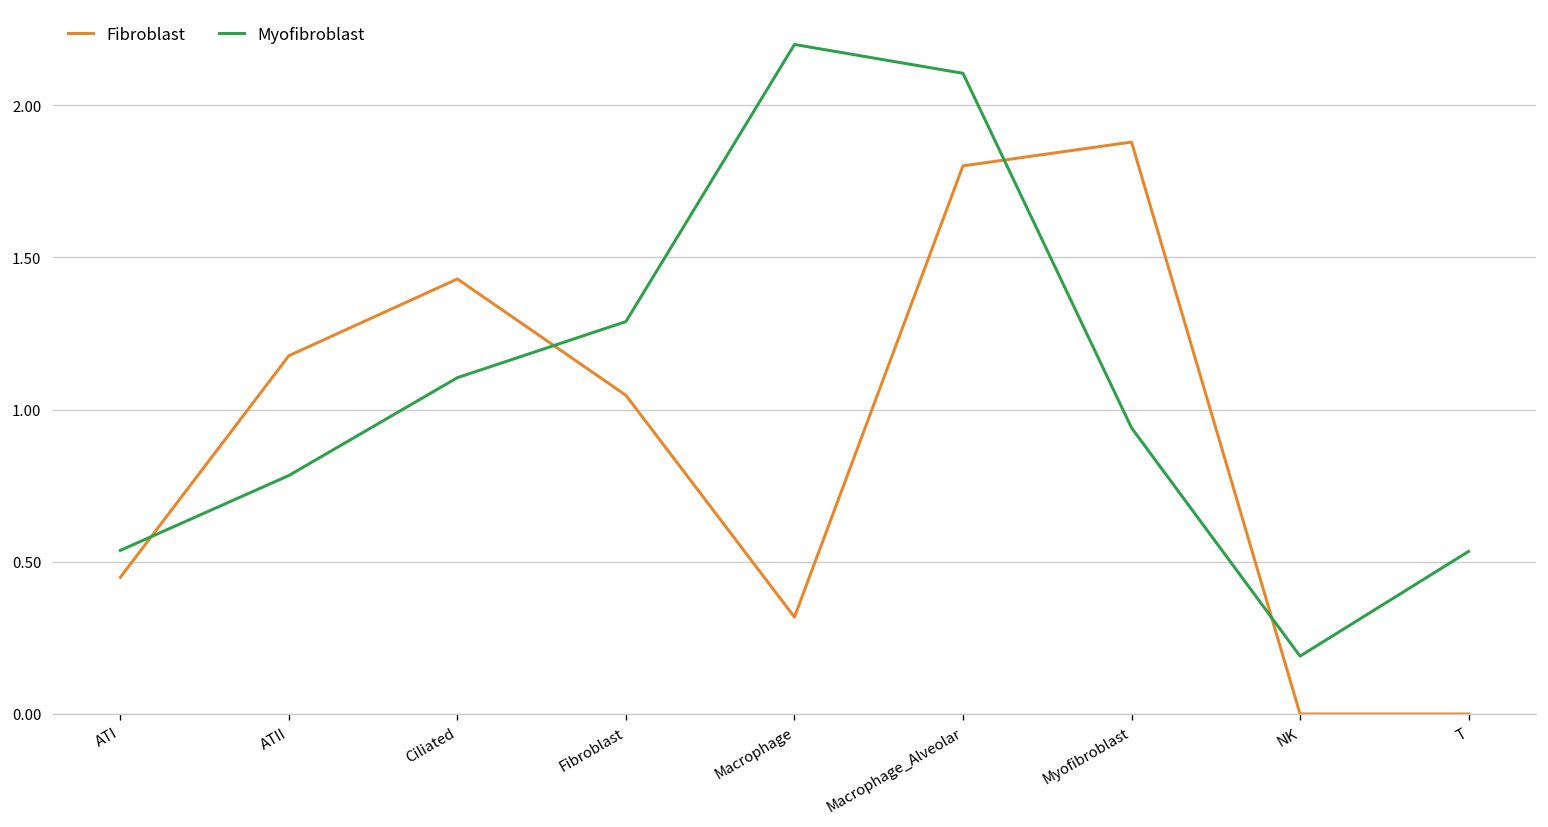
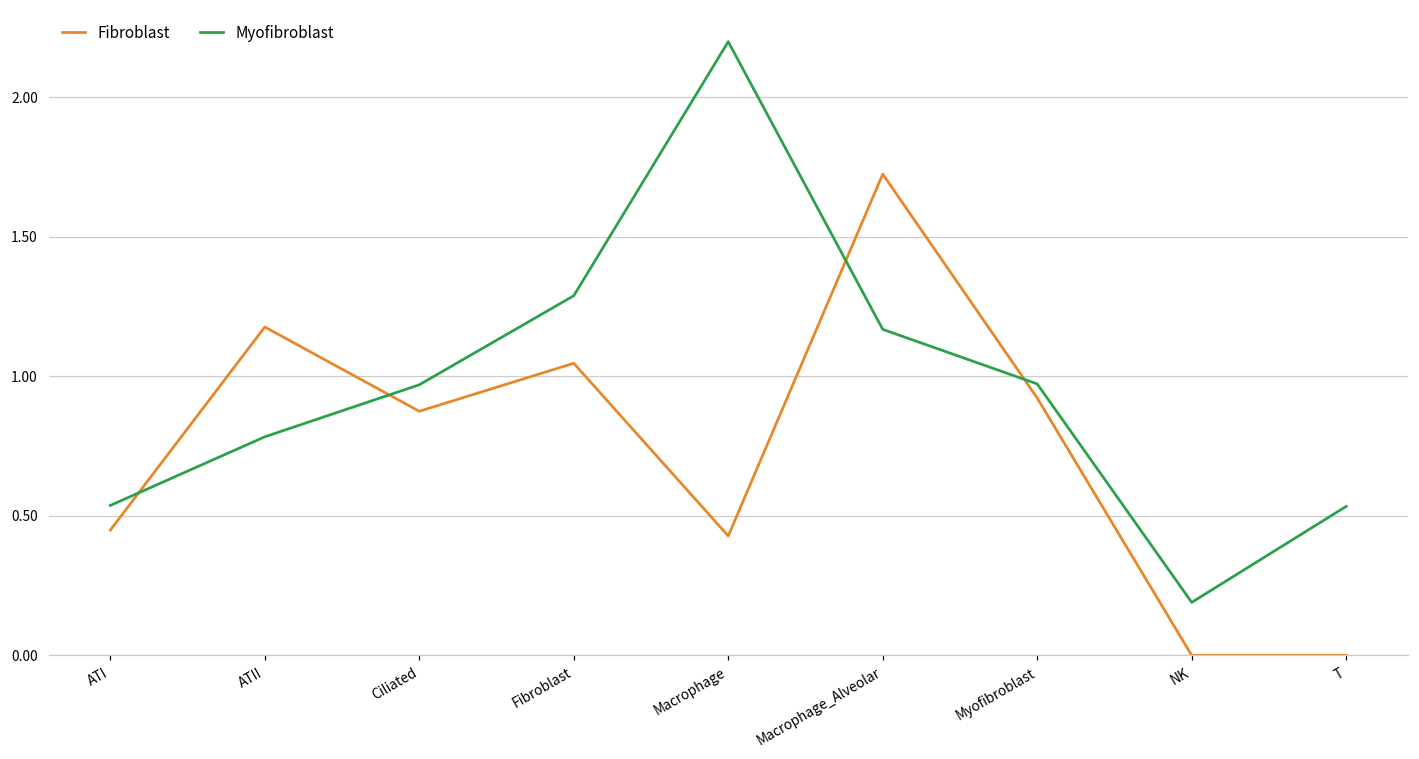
  {
    "Fibroblast": {
      "ATI": 0.45,
      "ATII": 1.18,
-     "Ciliated": 1.43,
+     "Ciliated": 0.88,
      "Fibroblast": 1.05,
-     "Macrophage": 0.32,
-     "Macrophage_Alveolar": 1.80,
-     "Myofibroblast": 1.88,
+     "Macrophage": 0.43,
+     "Macrophage_Alveolar": 1.73,
+     "Myofibroblast": 0.92,
      "NK": 0.00,
      "T": 0.00
    },
    "Myofibroblast": {
      "ATI": 0.54,
      "ATII": 0.78,
-     "Ciliated": 1.11,
+     "Ciliated": 0.97,
      "Fibroblast": 1.29,
      "Macrophage": 2.20,
-     "Macrophage_Alveolar": 2.11,
-     "Myofibroblast": 0.94,
+     "Macrophage_Alveolar": 1.17,
+     "Myofibroblast": 0.97,
      "NK": 0.19,
      "T": 0.53
    }
  }
